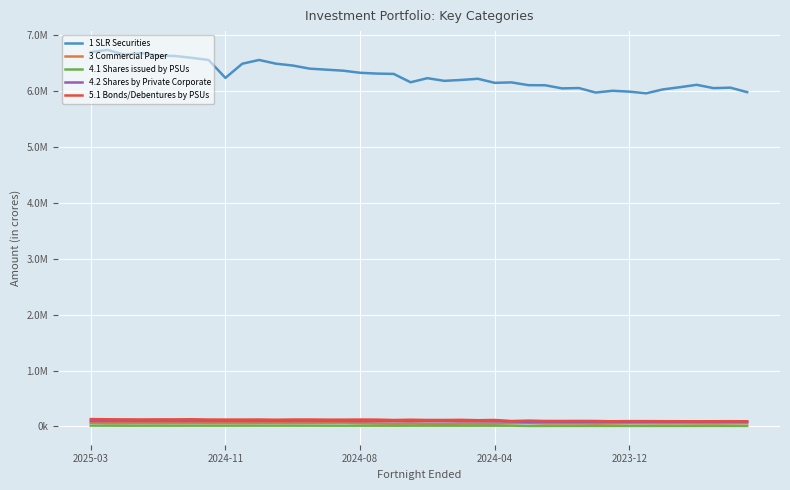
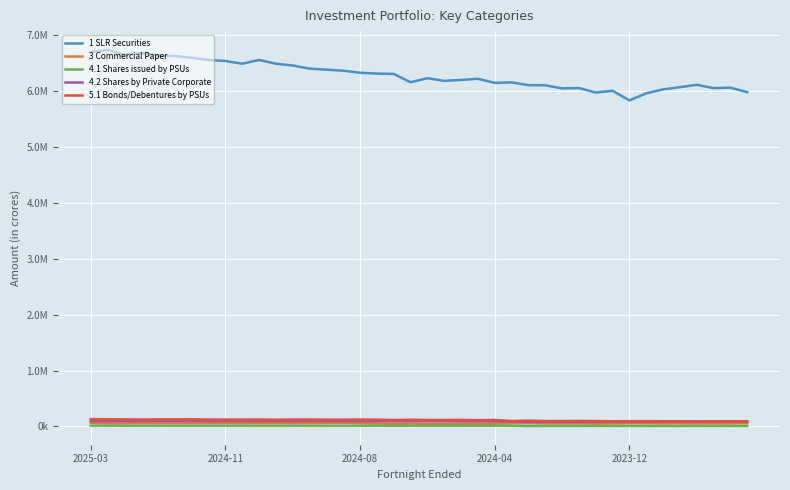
  {
    "1 SLR Securities": {
-     "2024-11": 6200000,
+     "2024-11": 6500000,
      "2024-08": 6300000,
      "2024-04": 6100000,
-     "2023-12": 6000000
+     "2023-12": 5800000
    },
    "4.1 Shares issued by PSUs": {
      "2025-03": 0,
      "2024-11": 0,
      "2023-12": 0
    }
  }
